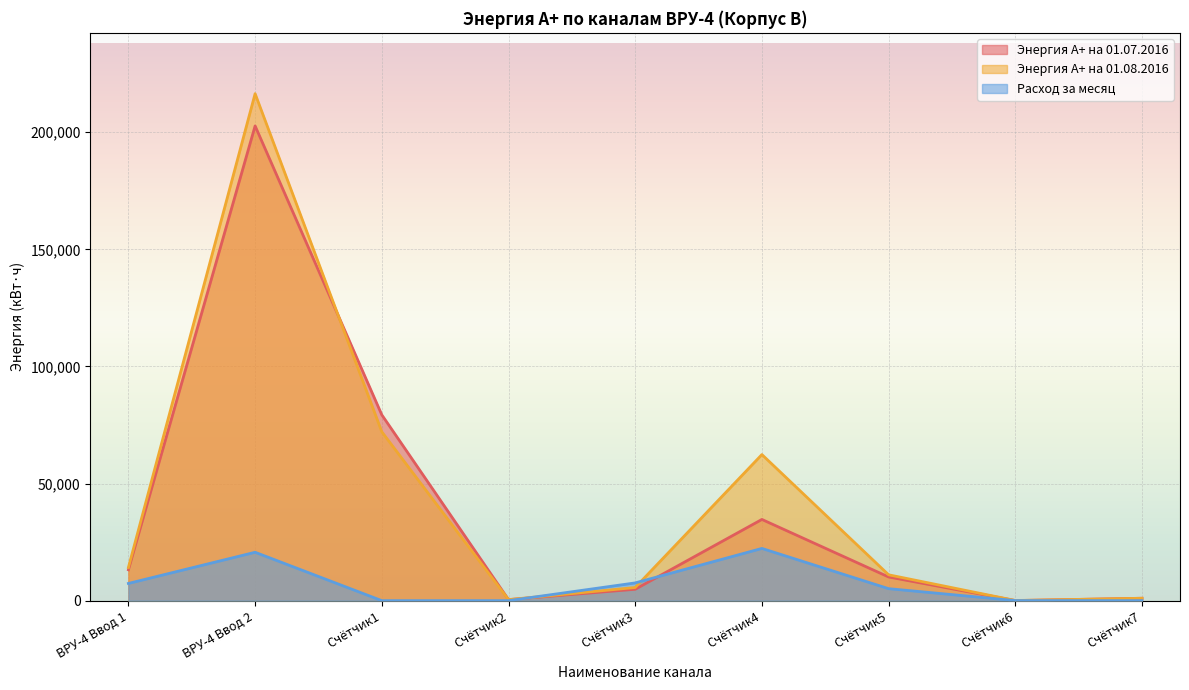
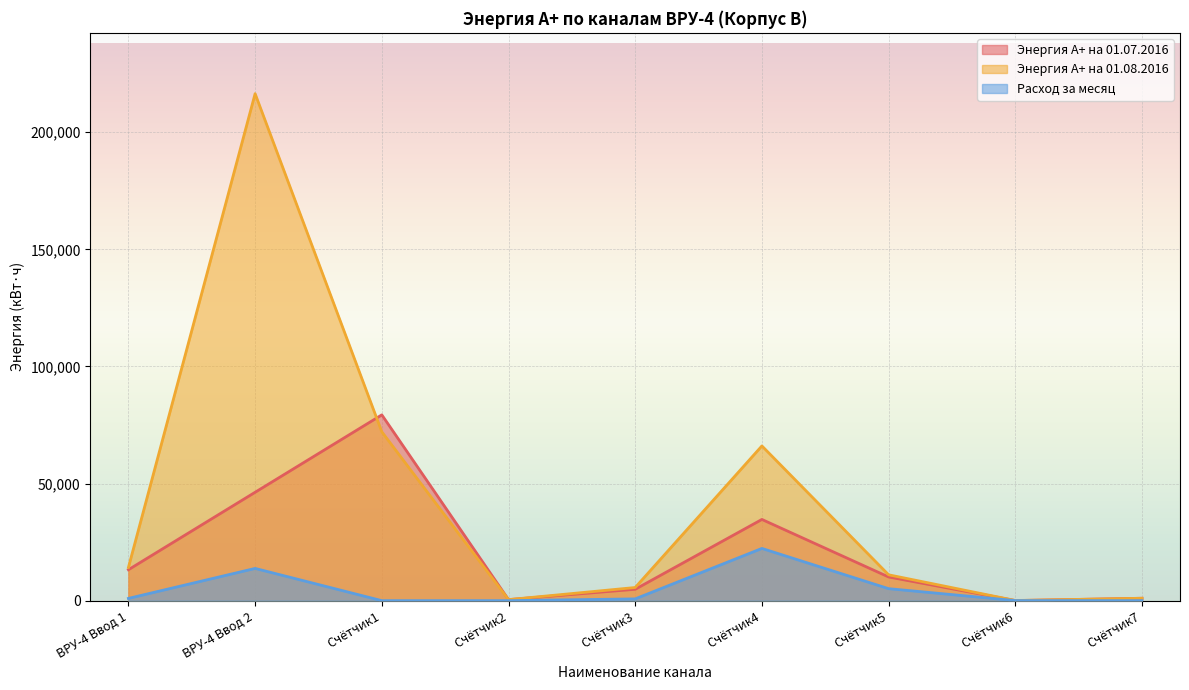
  {
    "Энергия A+ на 01.07.2016": {
-     "ВРУ-4 Ввод 2": "203,000",
+     "ВРУ-4 Ввод 2": "46,000",
      "Счётчик1": "79,000",
      "Счётчик4": "35,000"
    },
    "Энергия A+ на 01.08.2016": {
      "ВРУ-4 Ввод 2": "216,000",
      "Счётчик1": "72,000",
-     "Счётчик4": "62,000"
+     "Счётчик4": "66,000"
    },
    "Расход за месяц": {
-     "ВРУ-4 Ввод 1": "7,000",
-     "ВРУ-4 Ввод 2": "21,000",
+     "ВРУ-4 Ввод 1": "1,000",
+     "ВРУ-4 Ввод 2": "14,000",
      "Счётчик1": "0",
-     "Счётчик3": "8,000",
+     "Счётчик3": "1,000",
      "Счётчик4": "22,000",
      "Счётчик5": "5,000"
    }
  }
